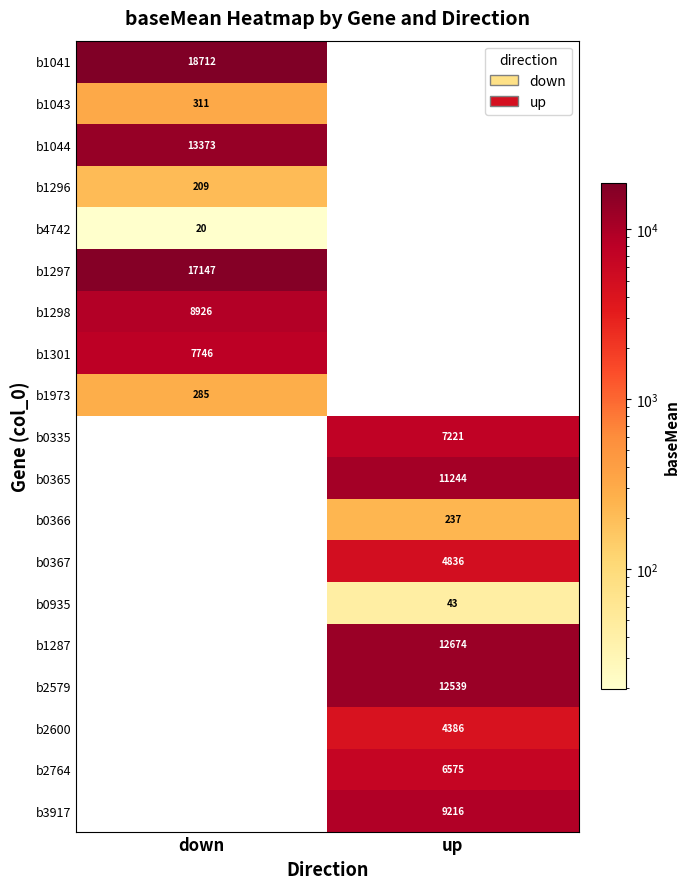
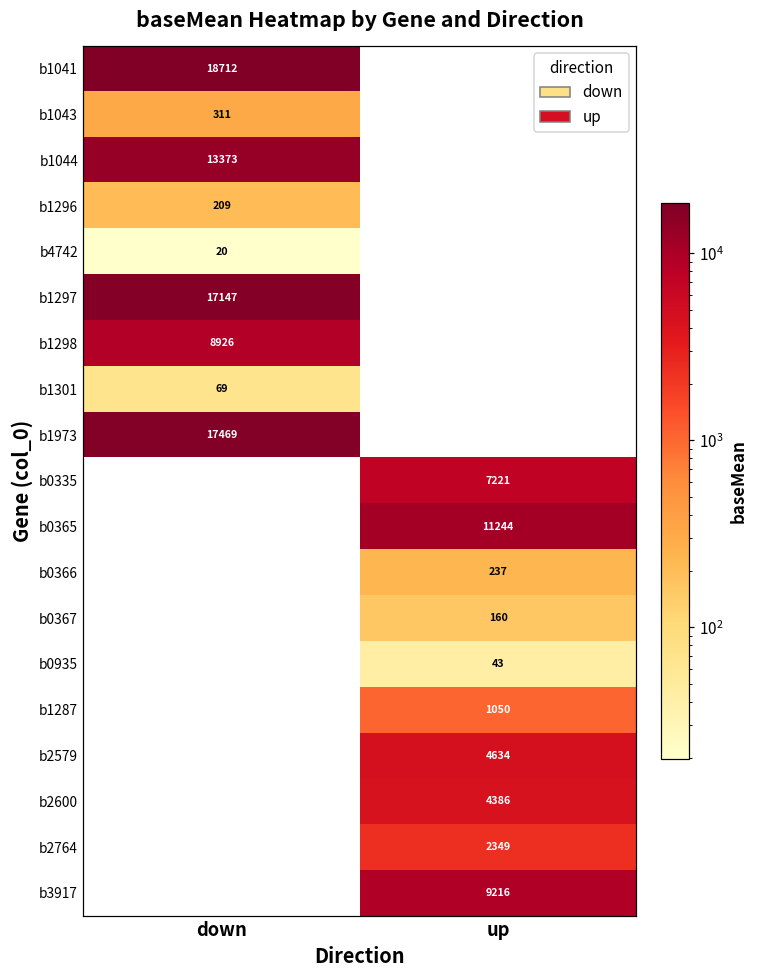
  {
    "b1041": {
      "down": 18712
    },
    "b1043": {
      "down": 311
    },
    "b1044": {
      "down": 13373
    },
    "b1296": {
      "down": 209
    },
    "b4742": {
      "down": 20
    },
    "b1297": {
      "down": 17147
    },
    "b1298": {
      "down": 8926
    },
    "b1301": {
-     "down": 7746
+     "down": 69
    },
    "b1973": {
-     "down": 285
+     "down": 17469
    },
    "b0335": {
      "up": 7221
    },
    "b0365": {
      "up": 11244
    },
    "b0366": {
      "up": 237
    },
    "b0367": {
-     "up": 4836
+     "up": 160
    },
    "b0935": {
      "up": 43
    },
    "b1287": {
-     "up": 12674
+     "up": 1050
    },
    "b2579": {
-     "up": 12539
+     "up": 4634
    },
    "b2600": {
      "up": 4386
    },
    "b2764": {
-     "up": 6575
+     "up": 2349
    },
    "b3917": {
      "up": 9216
    }
  }
